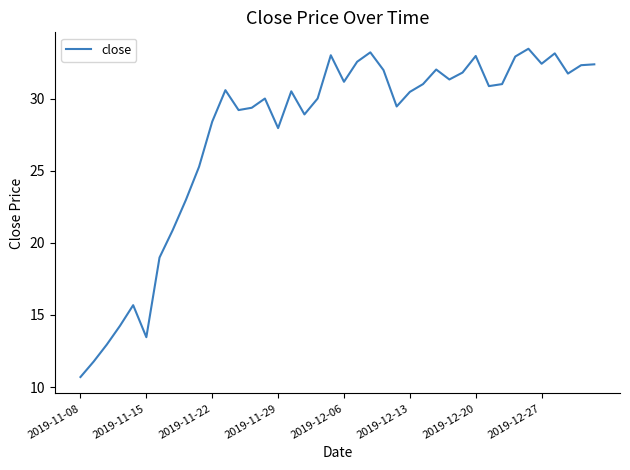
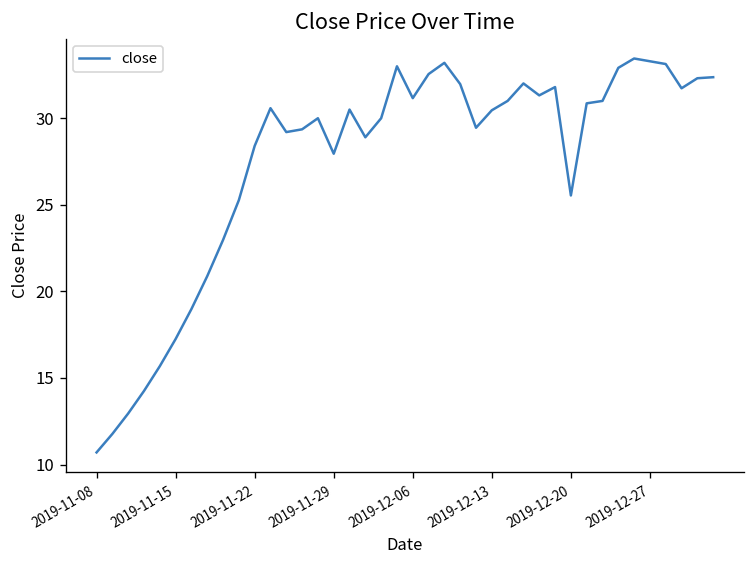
  {
    "2019-11-08": 10.7,
-   "2019-11-15": 13.5,
+   "2019-11-15": 17.3,
    "2019-11-22": 28.4,
    "2019-11-29": 28.0,
    "2019-12-06": 31.2,
    "2019-12-13": 30.5,
-   "2019-12-20": 33.0,
-   "2019-12-27": 32.4
+   "2019-12-20": 25.5,
+   "2019-12-27": 33.3
  }
